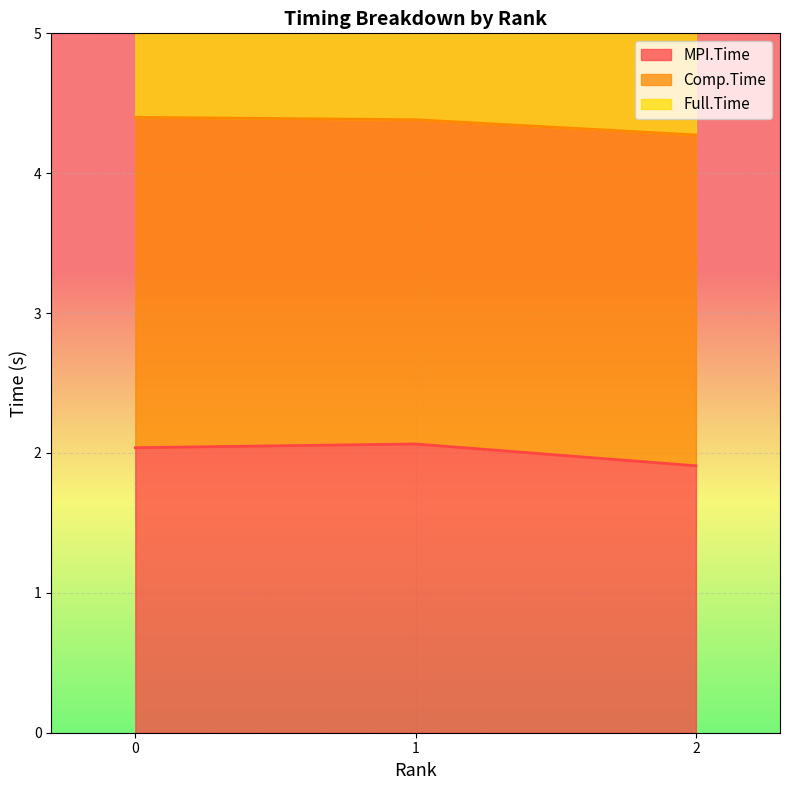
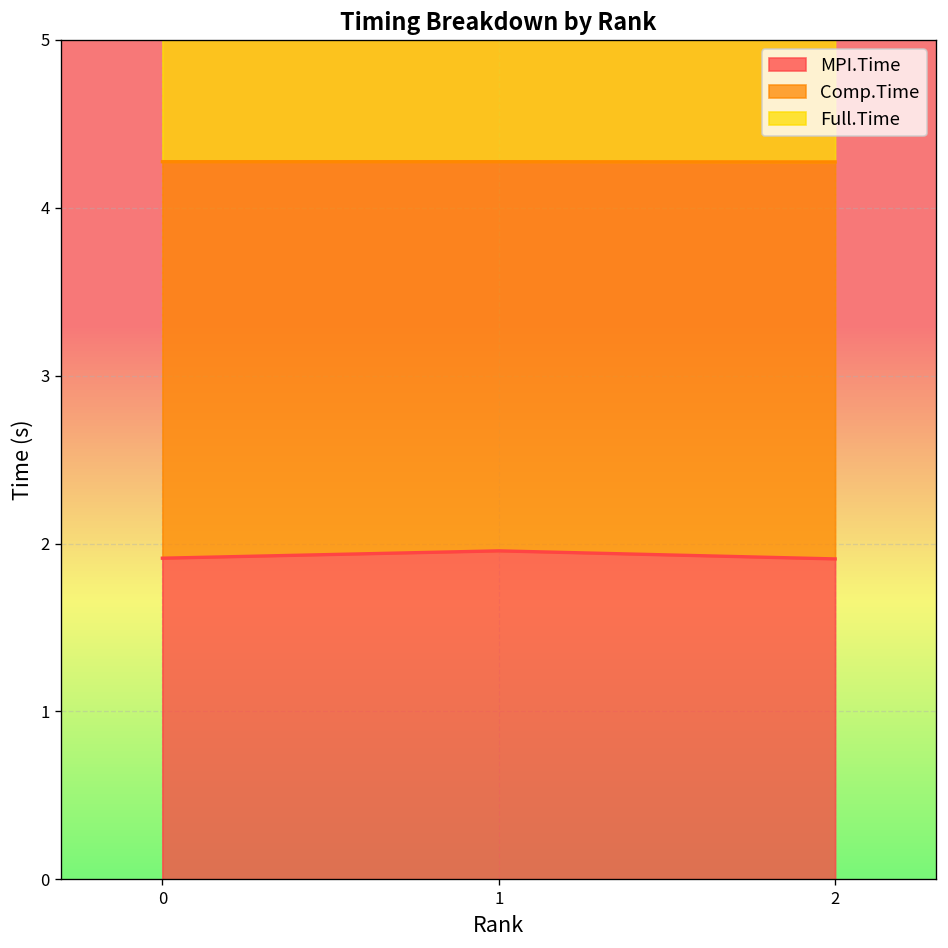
  {
    "MPI.Time": {
-     "0": 2.04,
-     "1": 2.06,
+     "0": 1.91,
+     "1": 1.96,
      "2": 1.91
    },
    "Comp.Time": {
      "0": 2.36,
      "1": 2.32,
      "2": 2.37
    }
  }
